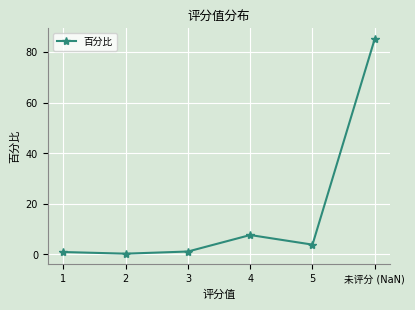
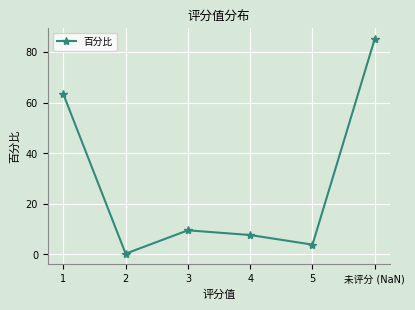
  {
-   "1": 1,
+   "1": 63,
    "2": 0,
-   "3": 1,
+   "3": 10,
    "4": 8,
    "5": 4,
    "未评分 (NaN)": 85
  }
